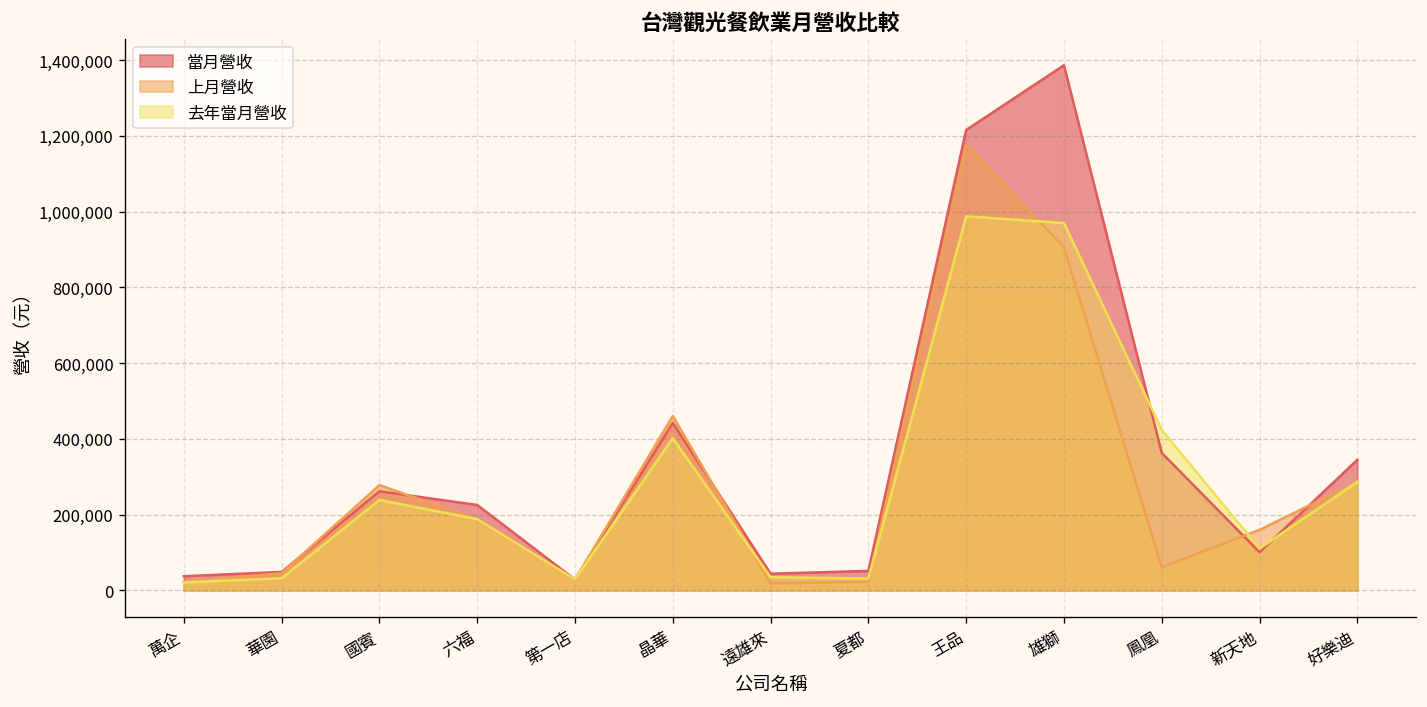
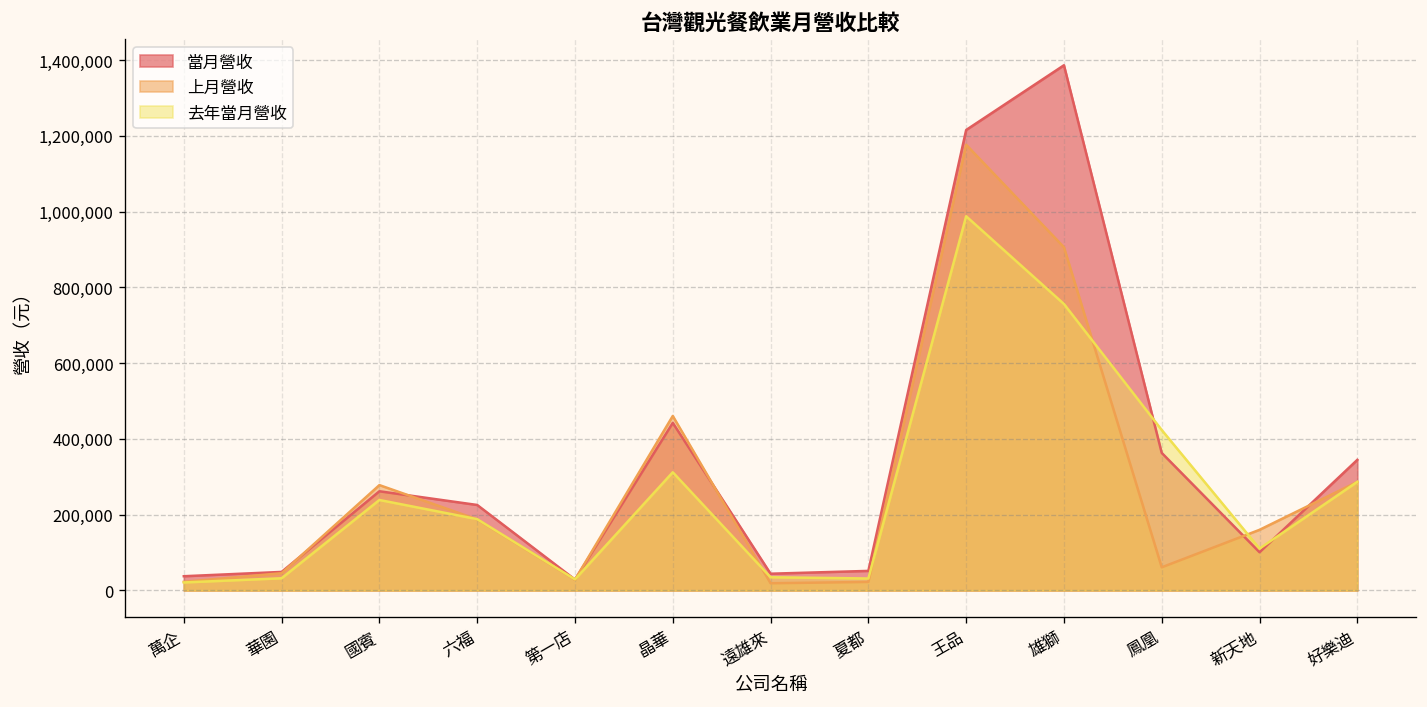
  {
    "當月營收": {
      "萬企": "40,000",
      "國賓": "260,000",
      "六福": "230,000",
      "晶華": "440,000",
      "遠雄來": "40,000",
      "夏都": "50,000",
      "王品": "1,220,000",
      "雄獅": "1,390,000",
      "鳳凰": "360,000",
      "新天地": "100,000",
      "好樂迪": "340,000"
    },
    "上月營收": {
      "國賓": "280,000",
      "晶華": "460,000",
      "遠雄來": "20,000",
      "夏都": "20,000",
      "王品": "1,180,000",
      "雄獅": "910,000",
      "鳳凰": "60,000",
      "新天地": "160,000"
    },
    "去年當月營收": {
      "華園": "30,000",
      "國賓": "240,000",
-     "晶華": "400,000",
+     "晶華": "310,000",
      "遠雄來": "30,000",
      "夏都": "30,000",
      "王品": "990,000",
-     "雄獅": "970,000",
+     "雄獅": "760,000",
      "鳳凰": "420,000",
      "新天地": "110,000"
    }
  }
